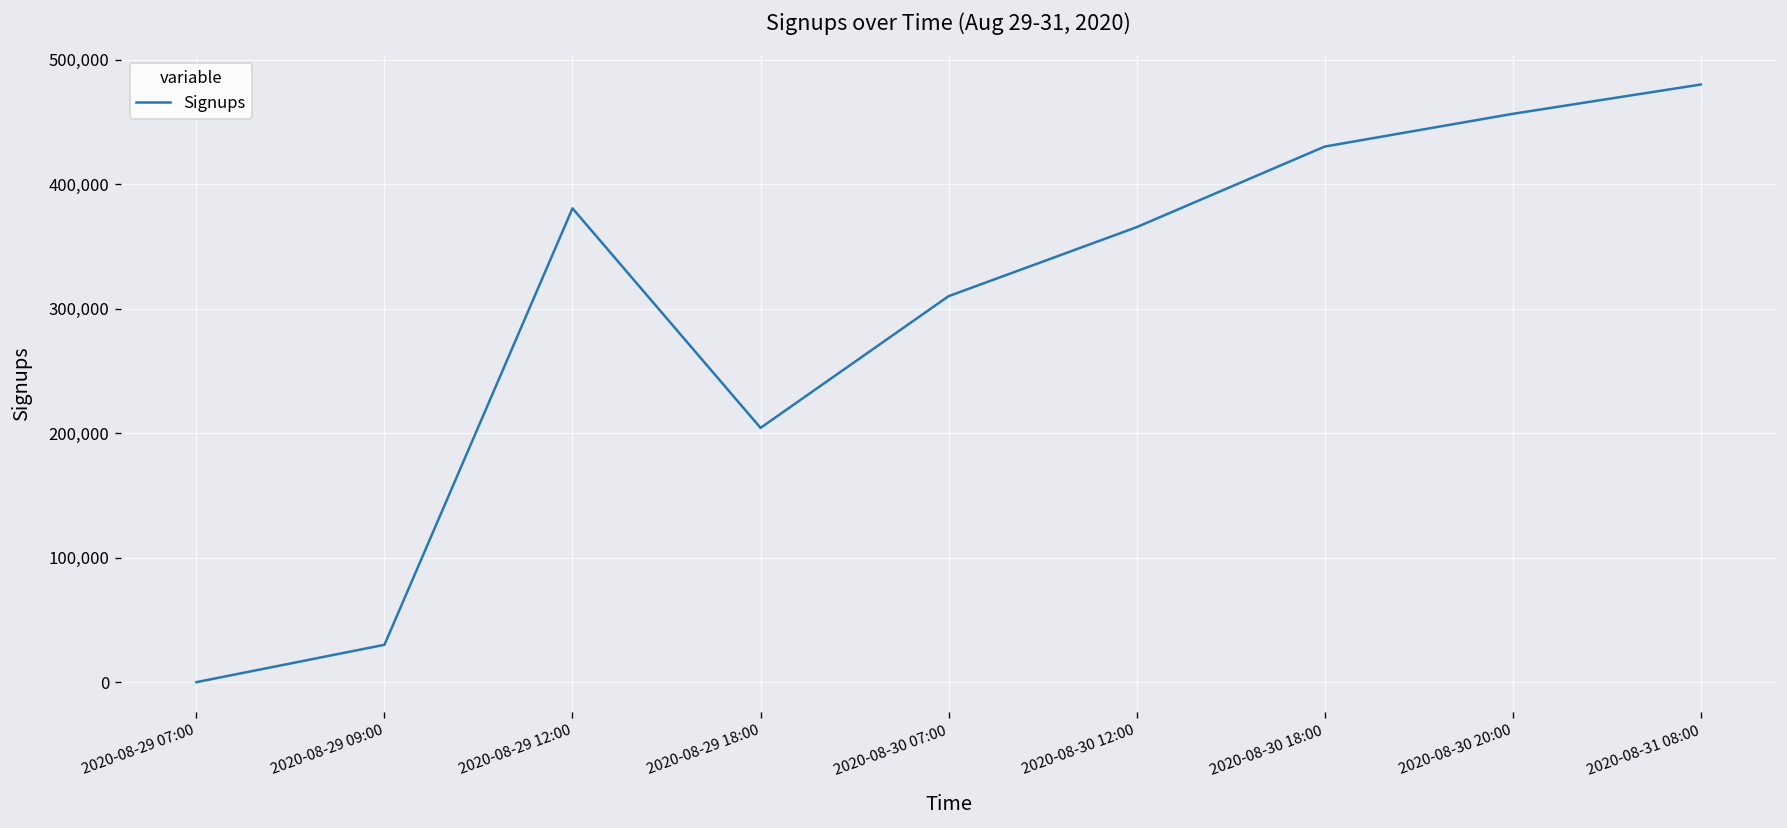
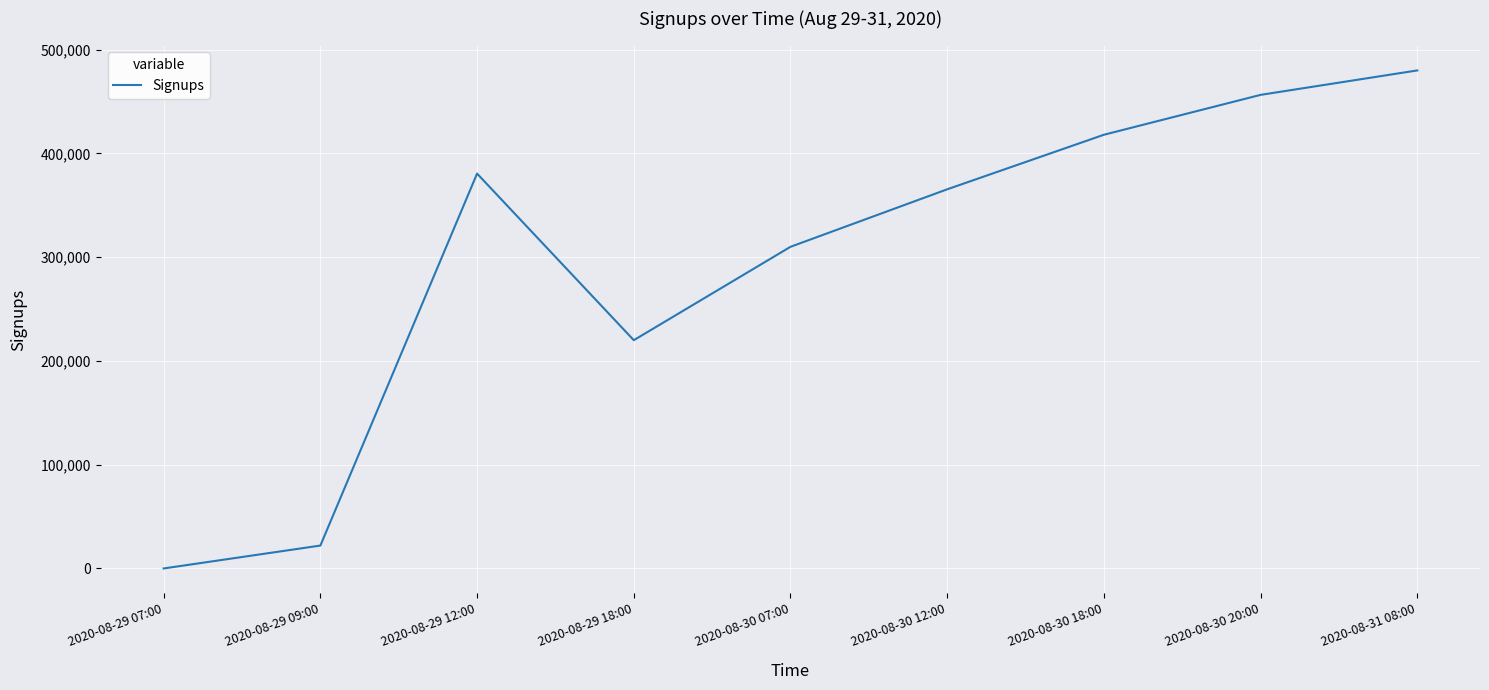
  {
    "2020-08-29 07:00": "0",
-   "2020-08-29 09:00": "30,000",
+   "2020-08-29 09:00": "22,000",
    "2020-08-29 12:00": "381,000",
-   "2020-08-29 18:00": "204,000",
+   "2020-08-29 18:00": "220,000",
    "2020-08-30 07:00": "310,000",
    "2020-08-30 12:00": "365,000",
-   "2020-08-30 18:00": "430,000",
+   "2020-08-30 18:00": "418,000",
    "2020-08-30 20:00": "456,000",
    "2020-08-31 08:00": "480,000"
  }
